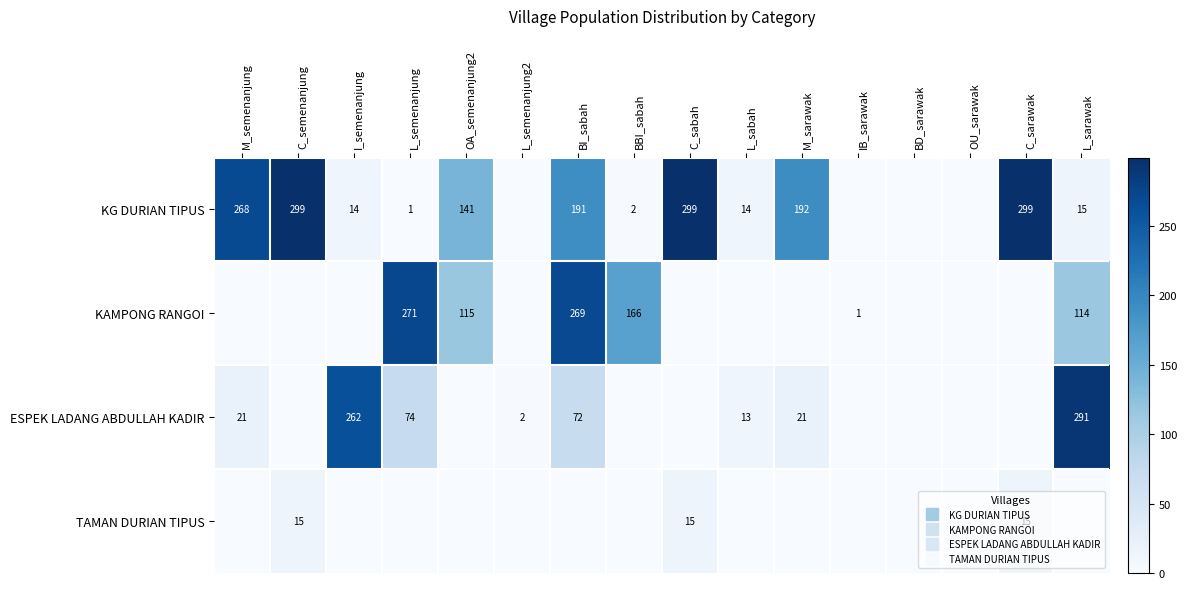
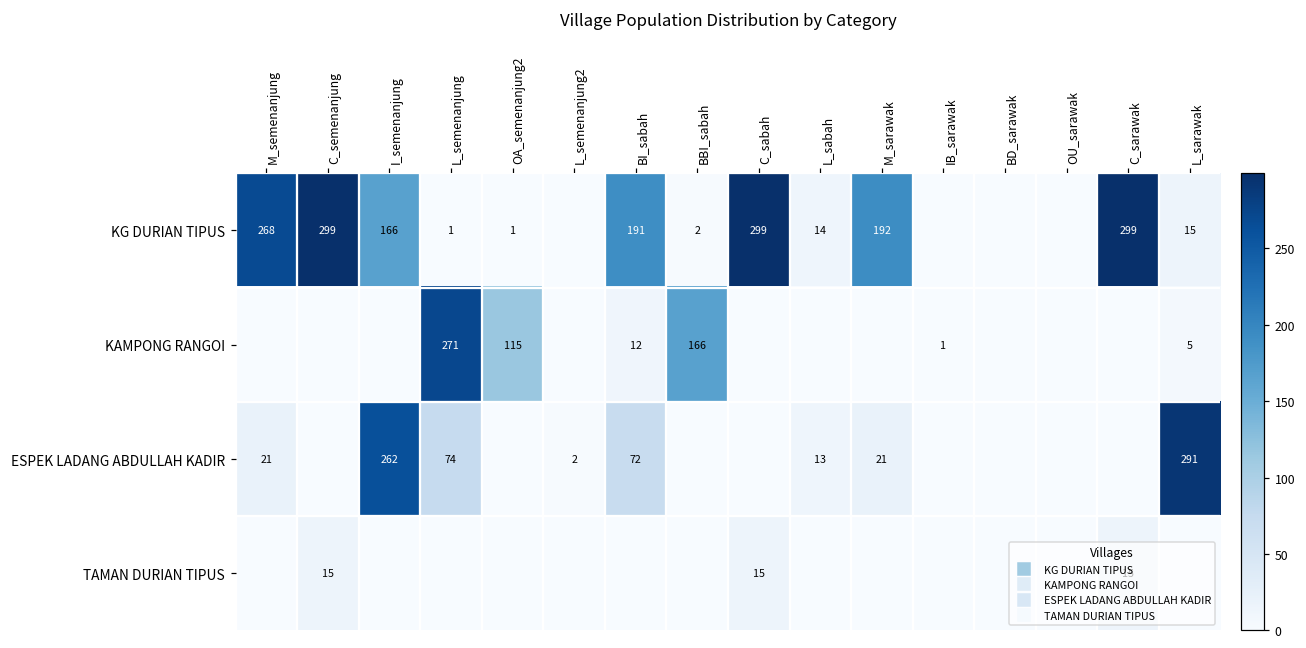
  {
    "KG DURIAN TIPUS": {
      "M_semenanjung": 268,
      "C_semenanjung": 299,
-     "I_semenanjung": 14,
+     "I_semenanjung": 166,
      "L_semenanjung": 1,
-     "OA_semenanjung2": 141,
+     "OA_semenanjung2": 1,
      "BI_sabah": 191,
      "BBI_sabah": 2,
      "C_sabah": 299,
      "L_sabah": 14,
      "M_sarawak": 192,
      "C_sarawak": 299,
      "L_sarawak": 15
    },
    "KAMPONG RANGOI": {
      "L_semenanjung": 271,
      "OA_semenanjung2": 115,
-     "BI_sabah": 269,
+     "BI_sabah": 12,
      "BBI_sabah": 166,
      "IB_sarawak": 1,
-     "L_sarawak": 114
+     "L_sarawak": 5
    },
    "ESPEK LADANG ABDULLAH KADIR": {
      "M_semenanjung": 21,
      "I_semenanjung": 262,
      "L_semenanjung": 74,
      "L_semenanjung2": 2,
      "BI_sabah": 72,
      "L_sabah": 13,
      "M_sarawak": 21,
      "L_sarawak": 291
    },
    "TAMAN DURIAN TIPUS": {
      "C_semenanjung": 15,
      "C_sabah": 15
    }
  }
